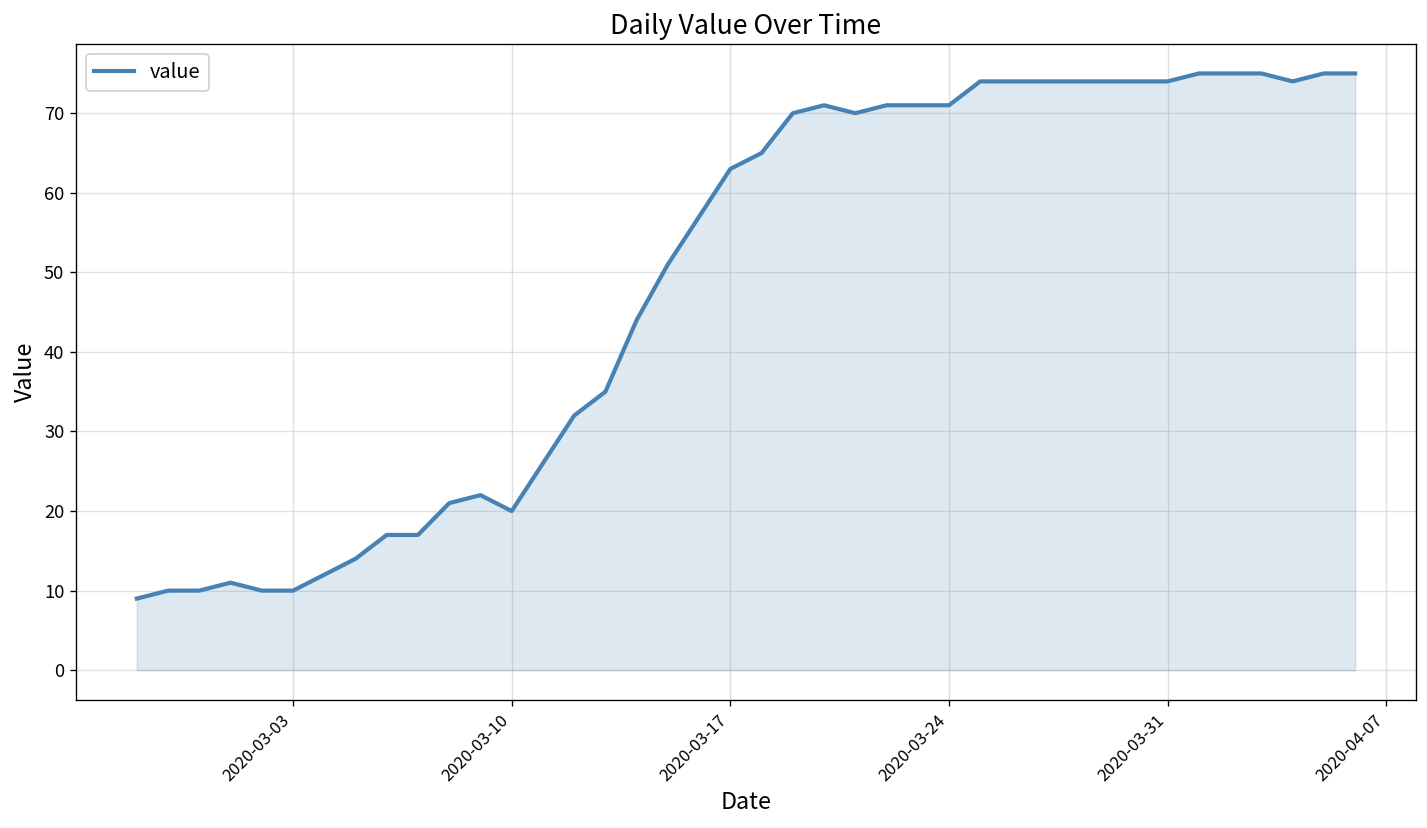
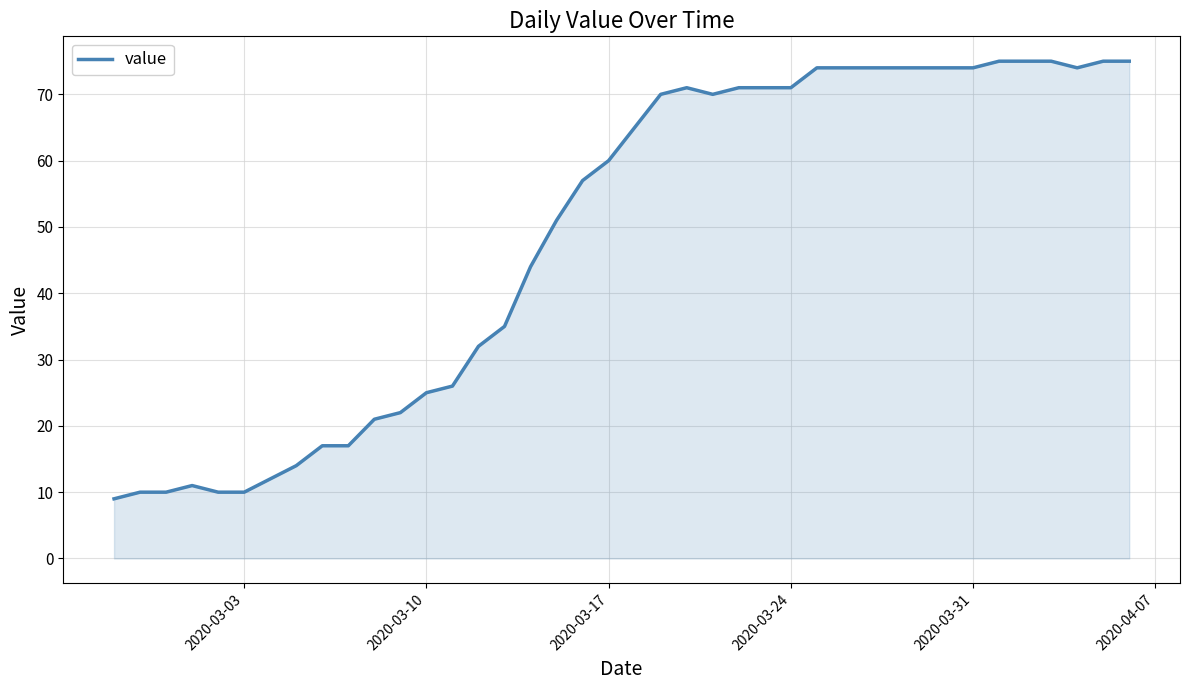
  {
    "2020-03-03": 10,
-   "2020-03-10": 20,
-   "2020-03-17": 63,
+   "2020-03-10": 25,
+   "2020-03-17": 60,
    "2020-03-24": 71,
    "2020-03-31": 74
  }
